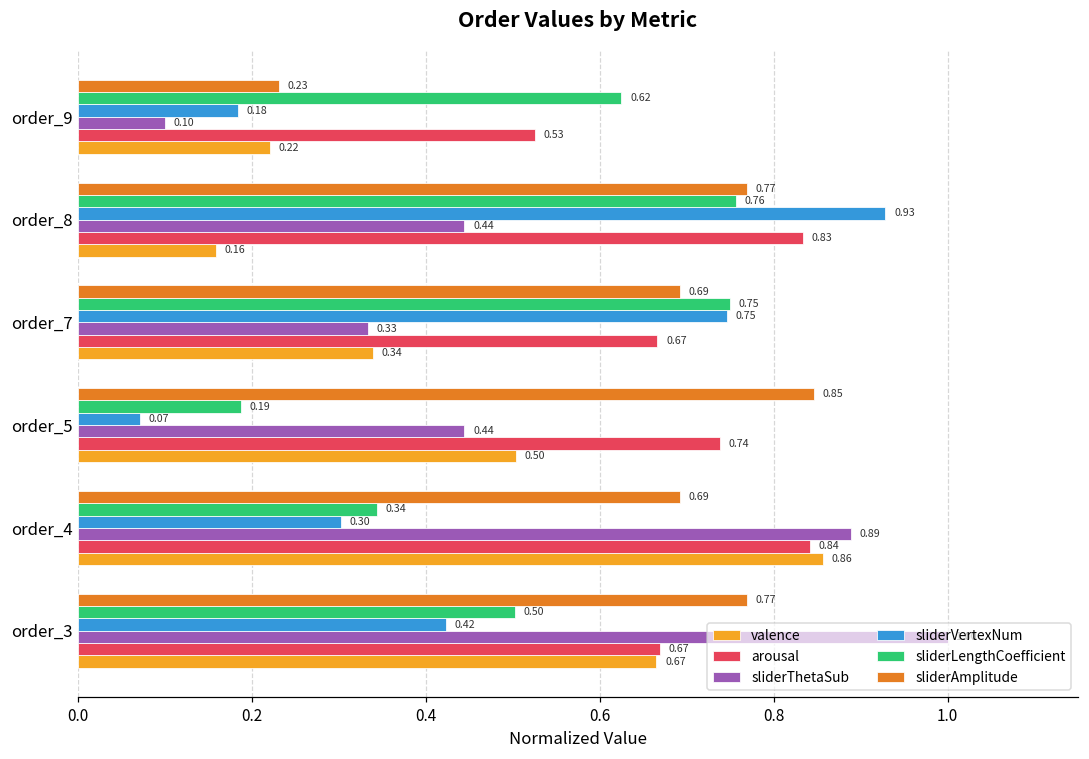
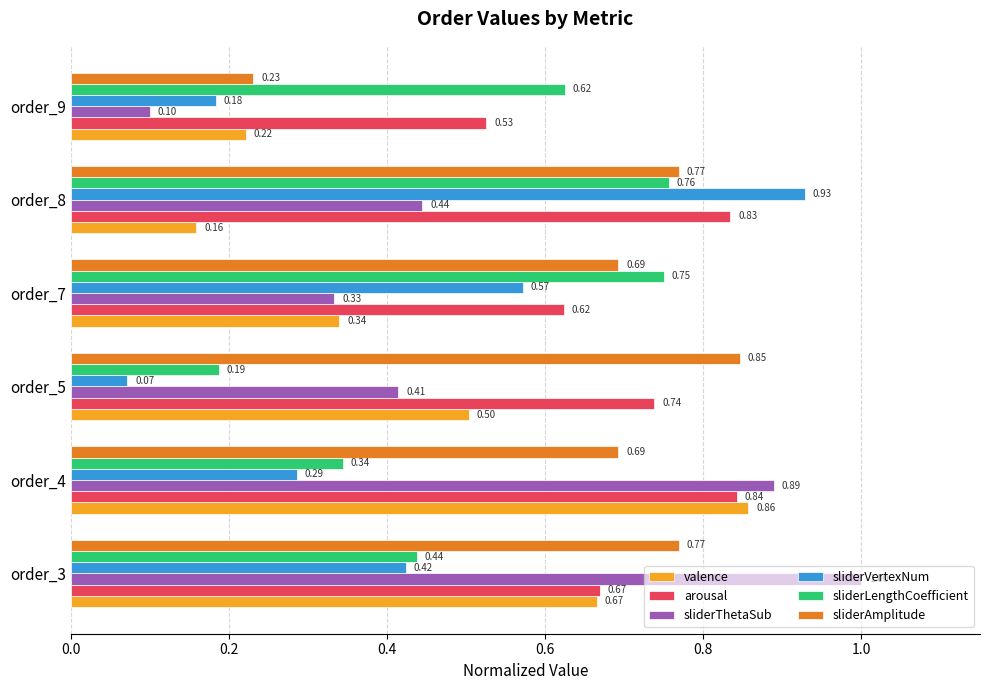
  {
    "arousal": {
      "order_9": 0.53,
      "order_8": 0.83,
-     "order_7": 0.67,
+     "order_7": 0.62,
      "order_5": 0.74,
      "order_4": 0.84,
      "order_3": 0.67
    },
    "sliderThetaSub": {
      "order_9": 0.10,
      "order_8": 0.44,
      "order_7": 0.33,
-     "order_5": 0.44,
+     "order_5": 0.41,
      "order_4": 0.89
    },
    "sliderVertexNum": {
      "order_9": 0.18,
      "order_8": 0.93,
-     "order_7": 0.75,
+     "order_7": 0.57,
      "order_5": 0.07,
-     "order_4": 0.30,
+     "order_4": 0.29,
      "order_3": 0.42
    },
    "sliderLengthCoefficient": {
      "order_9": 0.62,
      "order_8": 0.76,
      "order_7": 0.75,
      "order_5": 0.19,
      "order_4": 0.34,
-     "order_3": 0.50
+     "order_3": 0.44
    }
  }
